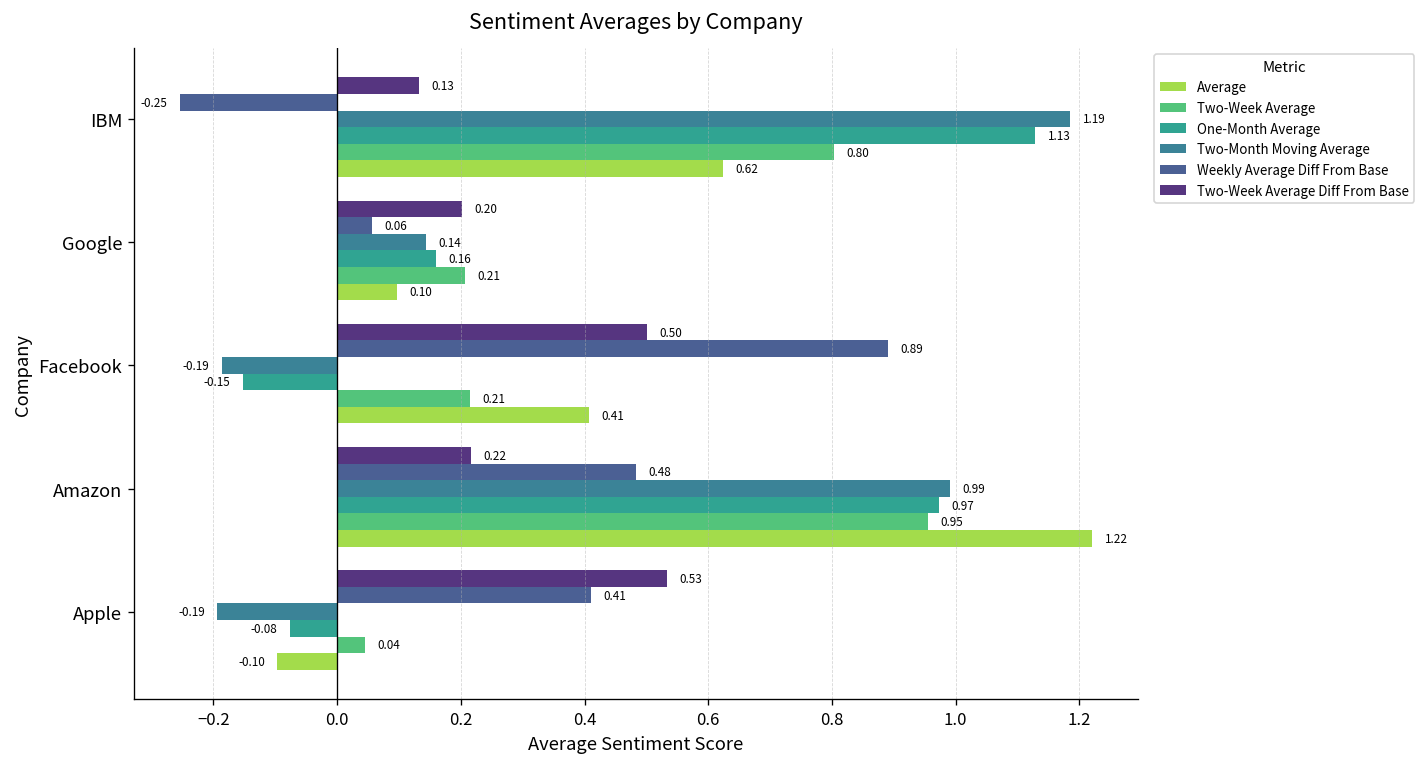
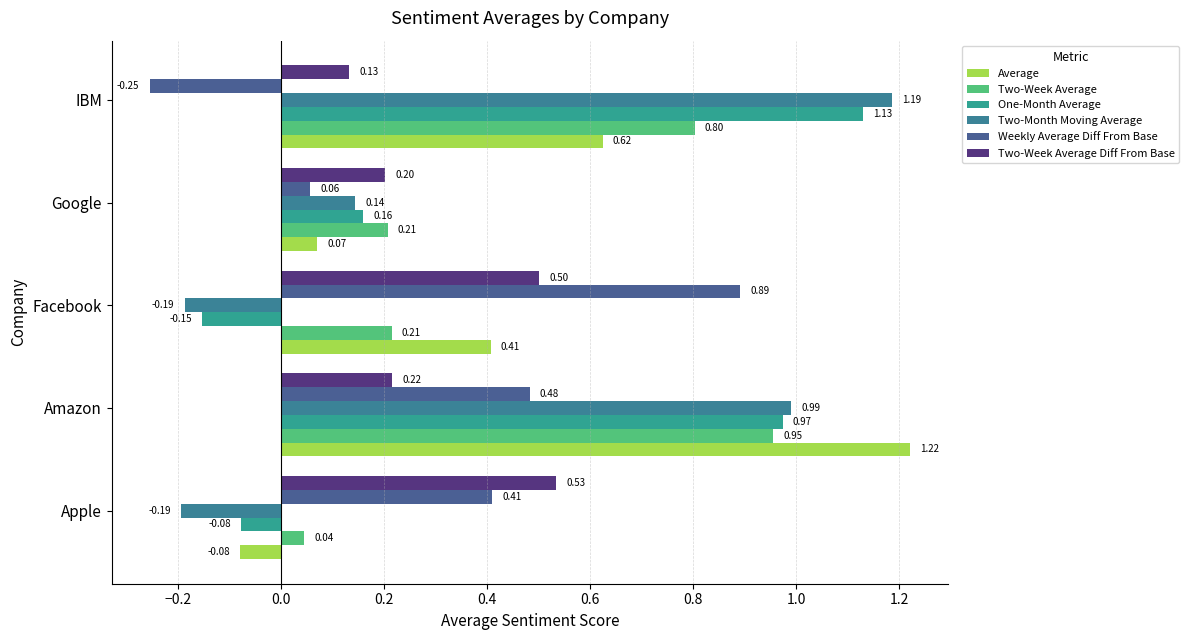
  {
    "Average": {
      "IBM": 0.62,
-     "Google": 0.10,
+     "Google": 0.07,
      "Facebook": 0.41,
      "Amazon": 1.22,
-     "Apple": -0.10
+     "Apple": -0.08
    }
  }
